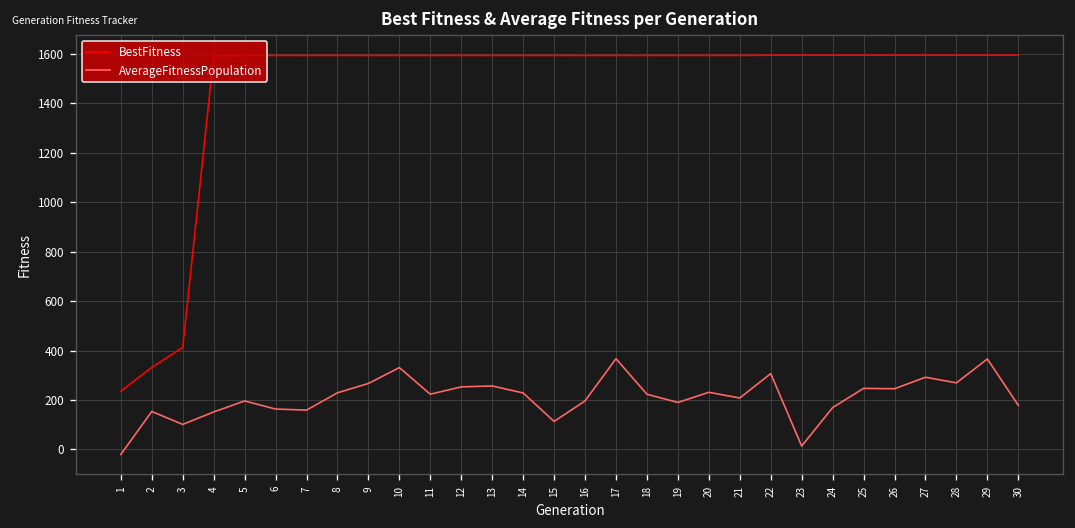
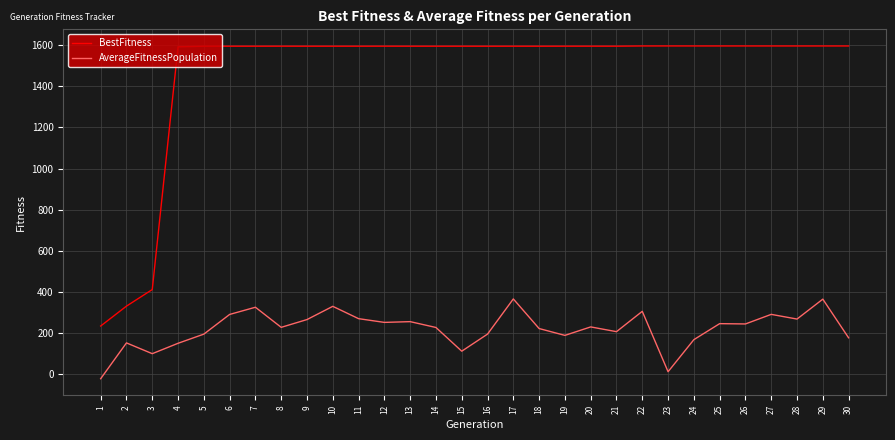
  {
    "BestFitness": {
      "1": 240,
      "2": 330,
      "3": 410,
      "6": 1590,
      "7": 1590,
      "8": 1590,
      "9": 1590,
      "10": 1590,
      "11": 1590,
      "12": 1590,
      "13": 1590,
      "14": 1590,
      "15": 1590,
      "16": 1590,
      "17": 1590,
      "18": 1590,
      "19": 1590,
      "20": 1590,
      "21": 1590,
      "22": 1600,
      "23": 1600,
      "24": 1600,
      "25": 1600,
      "26": 1600,
      "27": 1600,
      "28": 1600,
      "29": 1600,
      "30": 1600
    },
    "AverageFitnessPopulation": {
      "1": -20,
      "2": 150,
      "3": 100,
      "4": 150,
      "5": 200,
-     "6": 160,
-     "7": 160,
+     "6": 290,
+     "7": 330,
      "8": 230,
      "9": 270,
      "10": 330,
-     "11": 220,
+     "11": 270,
      "12": 250,
      "13": 260,
      "14": 230,
      "15": 110,
      "16": 200,
      "17": 370,
      "18": 220,
      "19": 190,
      "20": 230,
      "21": 210,
      "22": 310,
      "23": 10,
      "24": 170,
      "25": 250,
      "26": 250,
      "27": 290,
      "28": 270,
      "29": 370,
      "30": 180
    }
  }
